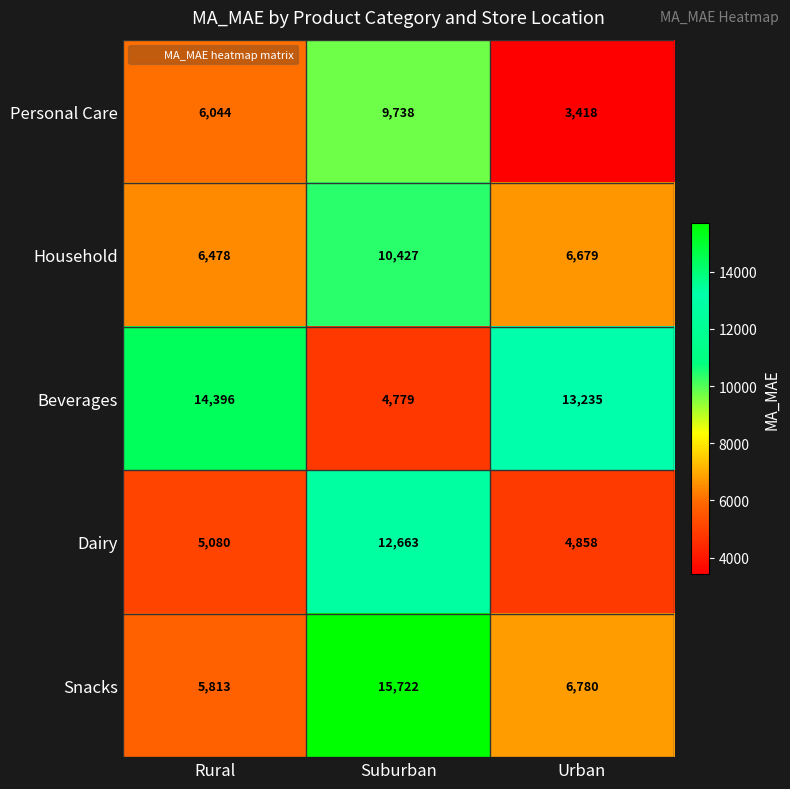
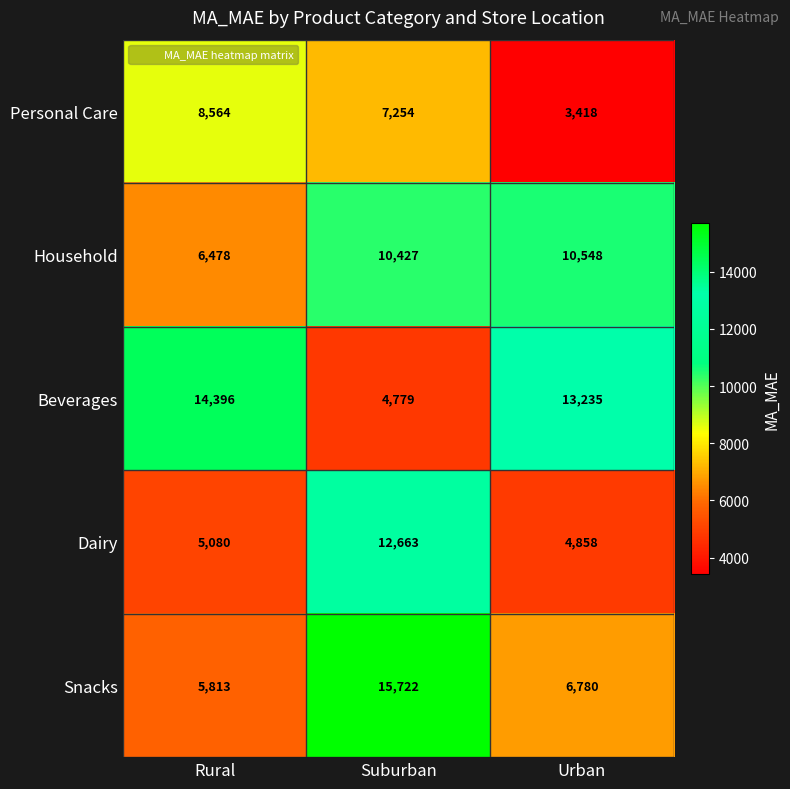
  {
    "Personal Care": {
-     "Rural": "6,044",
-     "Suburban": "9,738",
+     "Rural": "8,564",
+     "Suburban": "7,254",
      "Urban": "3,418"
    },
    "Household": {
      "Rural": "6,478",
      "Suburban": "10,427",
-     "Urban": "6,679"
+     "Urban": "10,548"
    },
    "Beverages": {
      "Rural": "14,396",
      "Suburban": "4,779",
      "Urban": "13,235"
    },
    "Dairy": {
      "Rural": "5,080",
      "Suburban": "12,663",
      "Urban": "4,858"
    },
    "Snacks": {
      "Rural": "5,813",
      "Suburban": "15,722",
      "Urban": "6,780"
    }
  }
